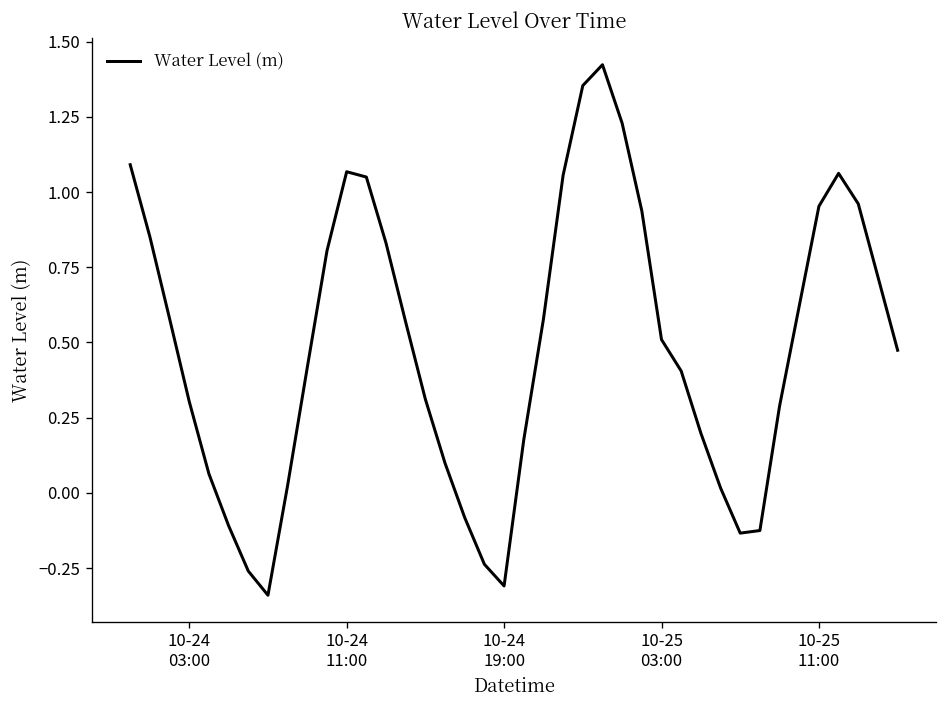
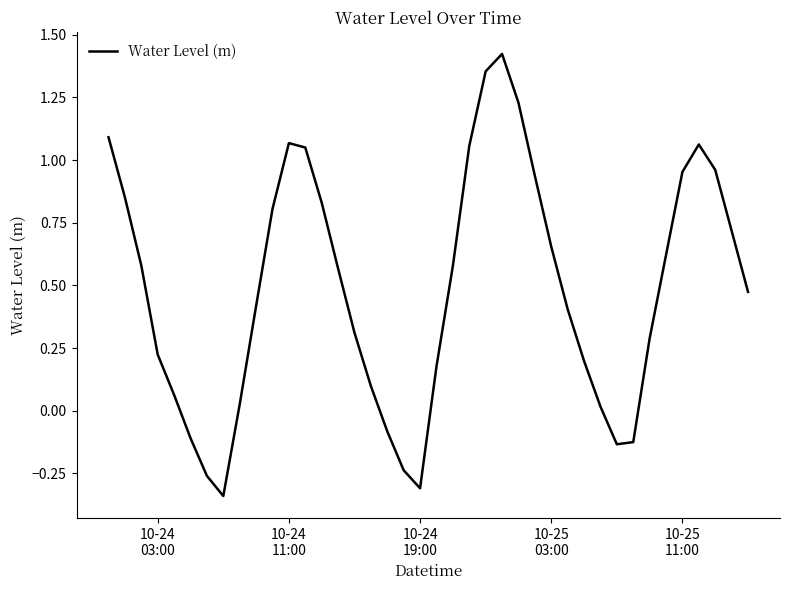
  {
-   "10-24 03:00": 0.30,
+   "10-24 03:00": 0.22,
    "10-24 11:00": 1.07,
    "10-24 19:00": -0.31,
-   "10-25 03:00": 0.51,
+   "10-25 03:00": 0.65,
    "10-25 11:00": 0.95
  }
